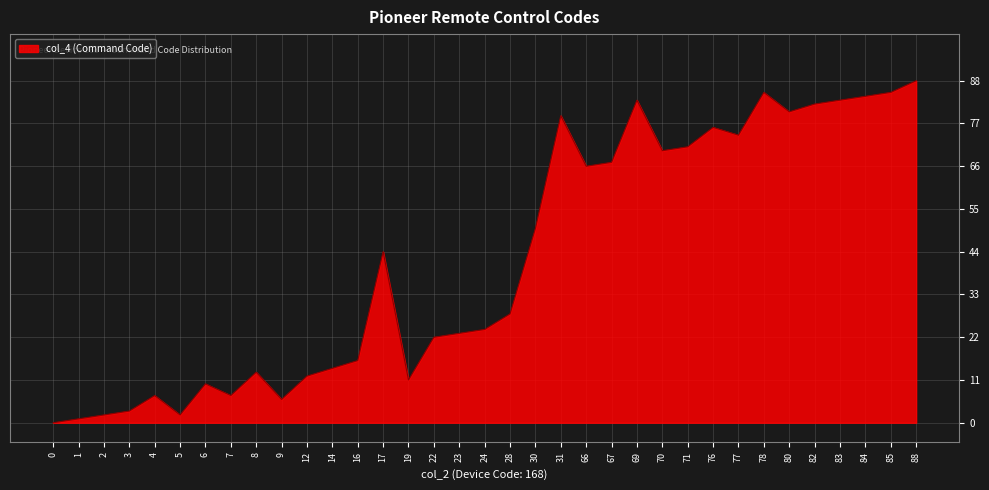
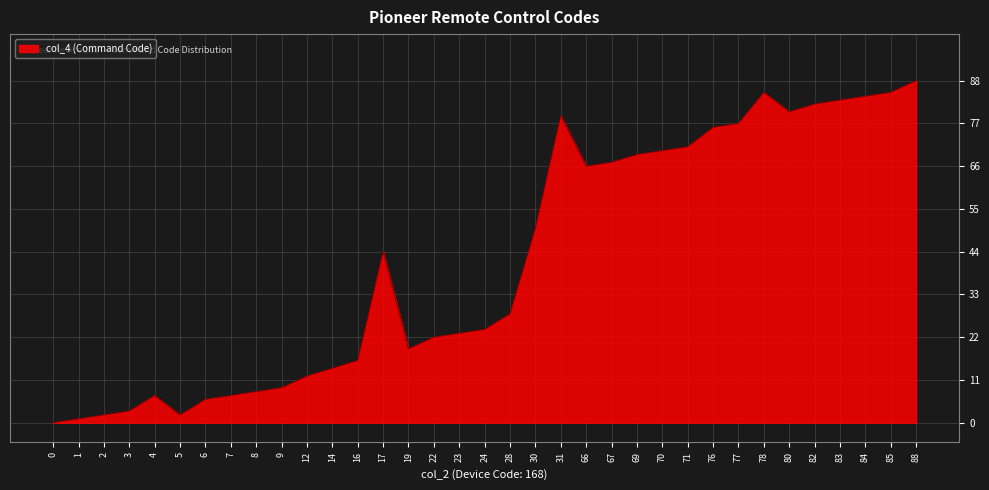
  {
    "0": 0,
    "1": 1,
    "2": 2,
    "3": 3,
    "4": 7,
    "5": 2,
-   "6": 10,
+   "6": 6,
    "7": 7,
-   "8": 13,
-   "9": 6,
+   "8": 8,
+   "9": 9,
    "12": 12,
    "14": 14,
    "16": 16,
    "17": 44,
-   "19": 11,
+   "19": 19,
    "22": 22,
    "23": 23,
    "24": 24,
    "28": 28,
    "30": 50,
    "31": 79,
    "66": 66,
    "67": 67,
-   "69": 83,
+   "69": 69,
    "70": 70,
    "71": 71,
    "76": 76,
-   "77": 74,
+   "77": 77,
    "78": 85,
    "80": 80,
    "82": 82,
    "83": 83,
    "84": 84,
    "85": 85,
    "88": 88
  }
